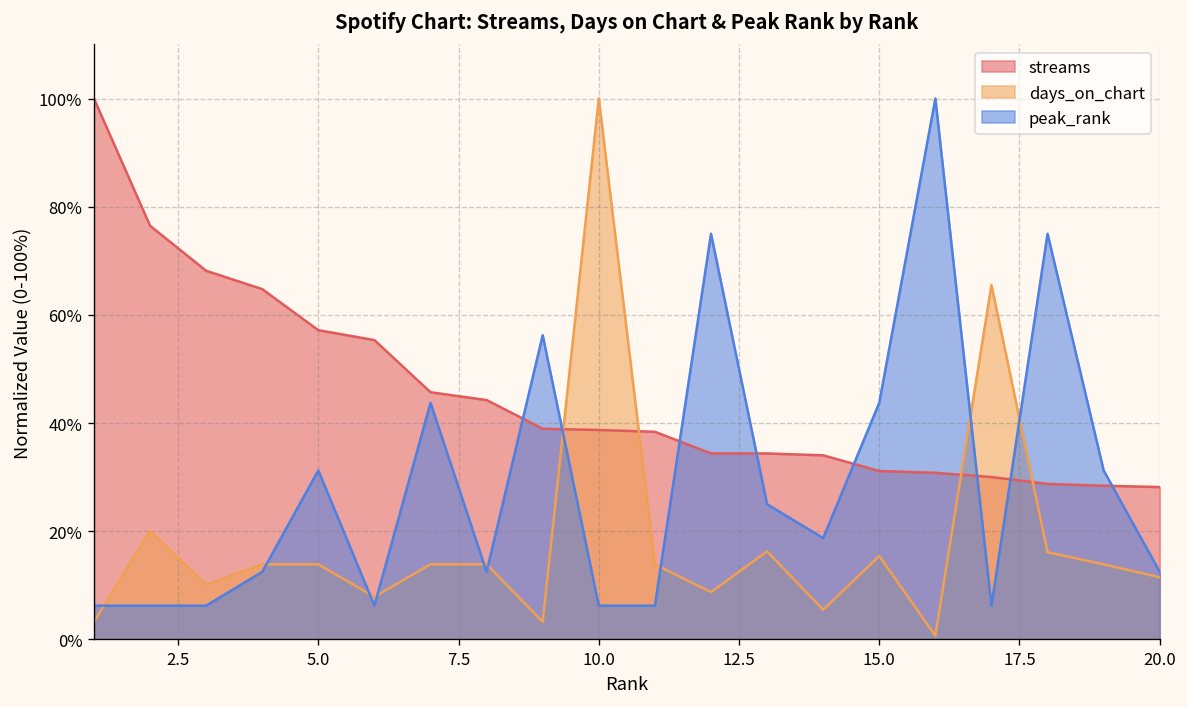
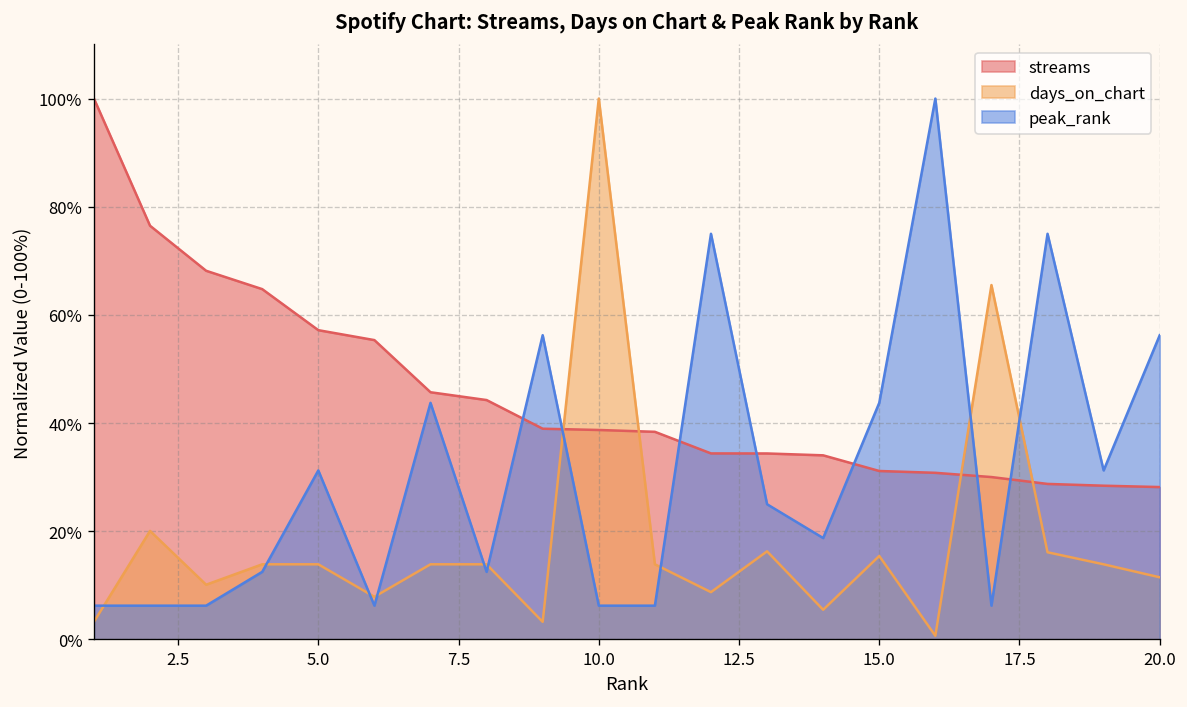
  {
    "peak_rank": {
      "5.0": "31%",
      "10.0": "6%",
      "15.0": "44%",
-     "20.0": "13%"
+     "20.0": "56%"
    }
  }
